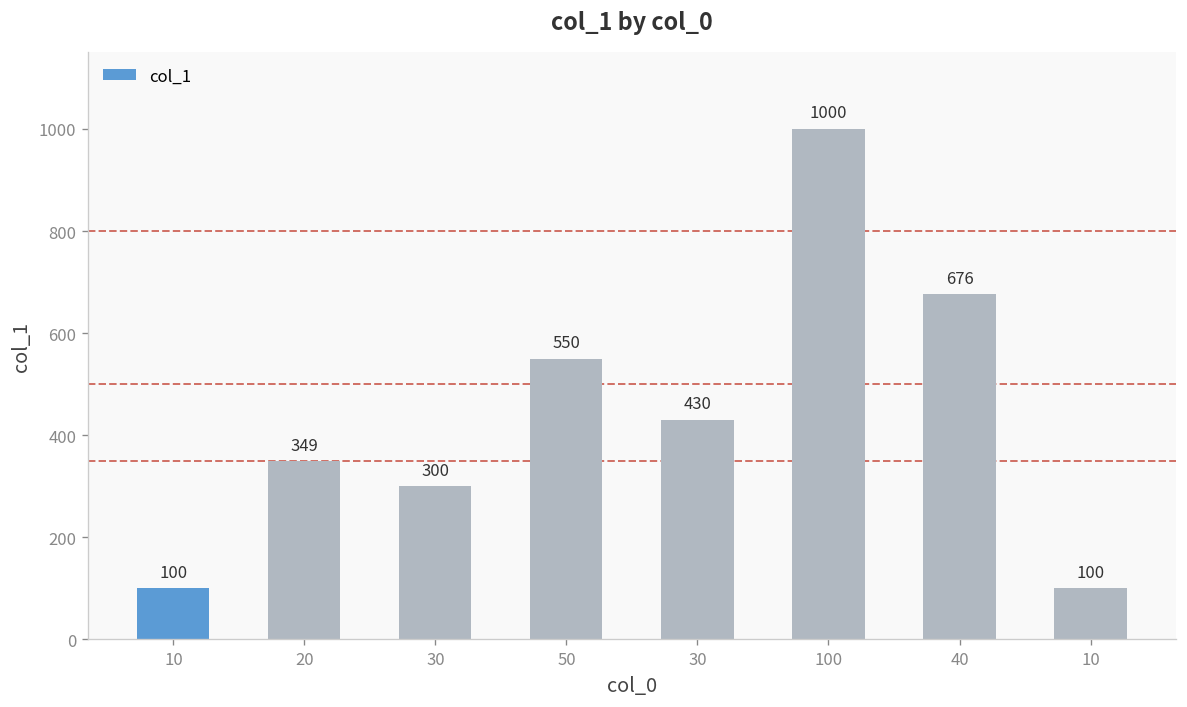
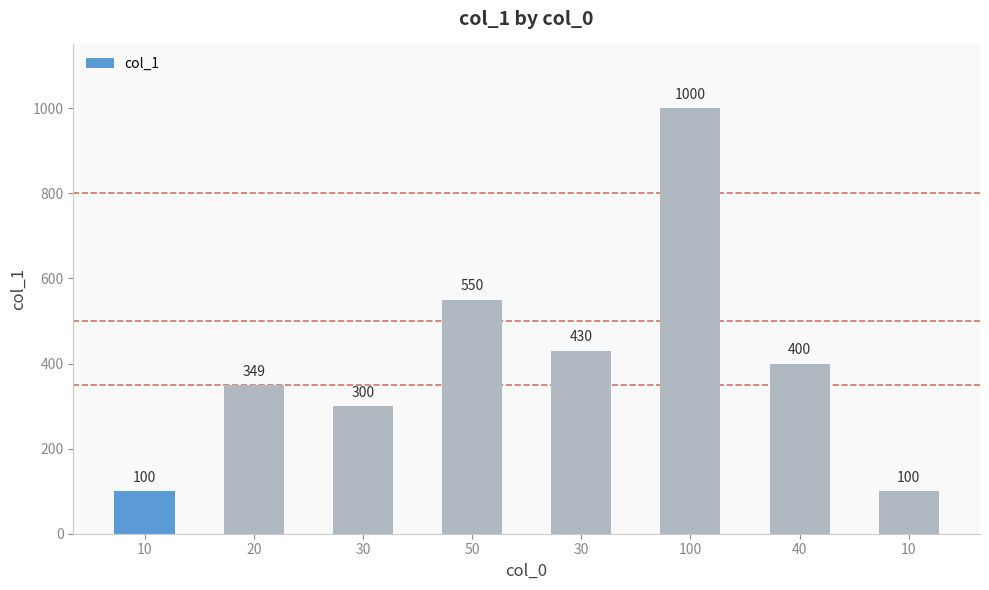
  {
    "20": 349,
    "50": 550,
    "100": 1000,
-   "40": 676
+   "40": 400
  }
